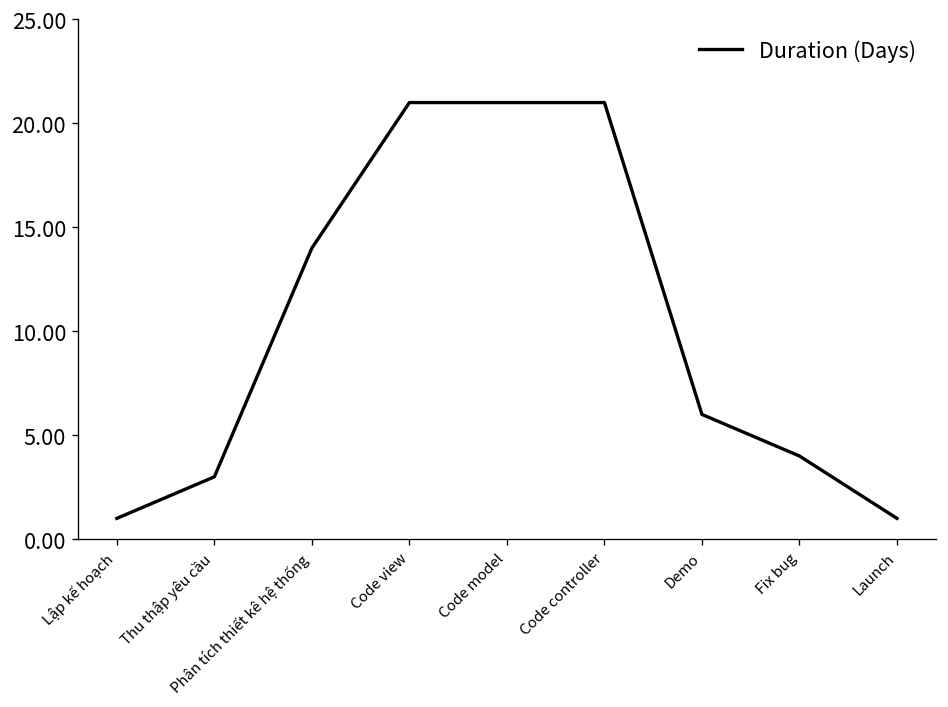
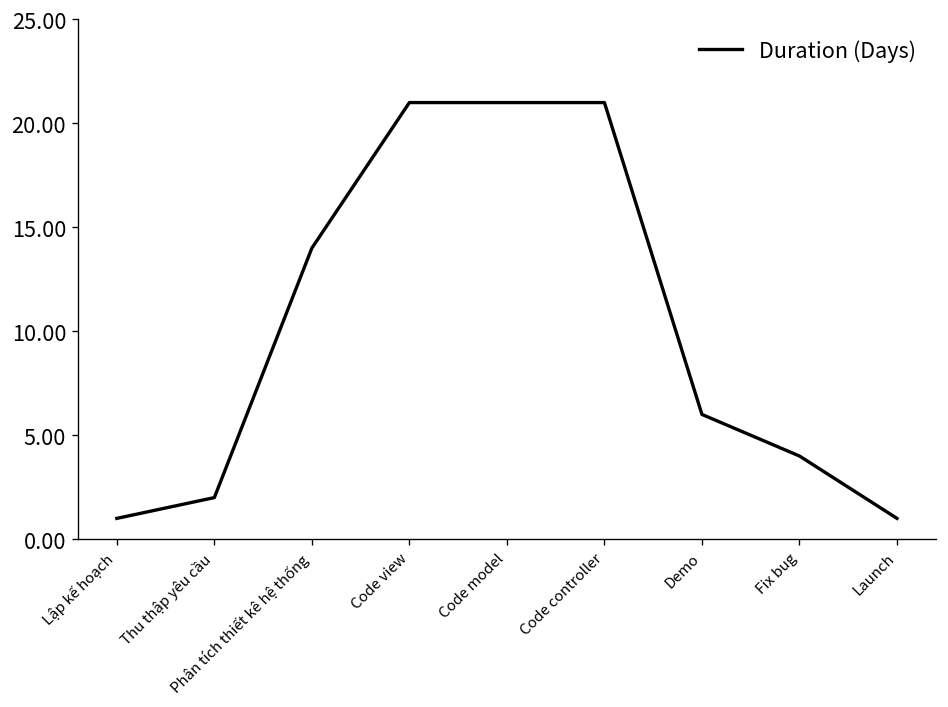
  {
    "Lập kế hoạch": 1,
-   "Thu thập yêu cầu": 3,
+   "Thu thập yêu cầu": 2,
    "Phân tích thiết kê hệ thống": 14,
    "Code view": 21,
    "Code model": 21,
    "Code controller": 21,
    "Demo": 6,
    "Fix bug": 4,
    "Launch": 1
  }
